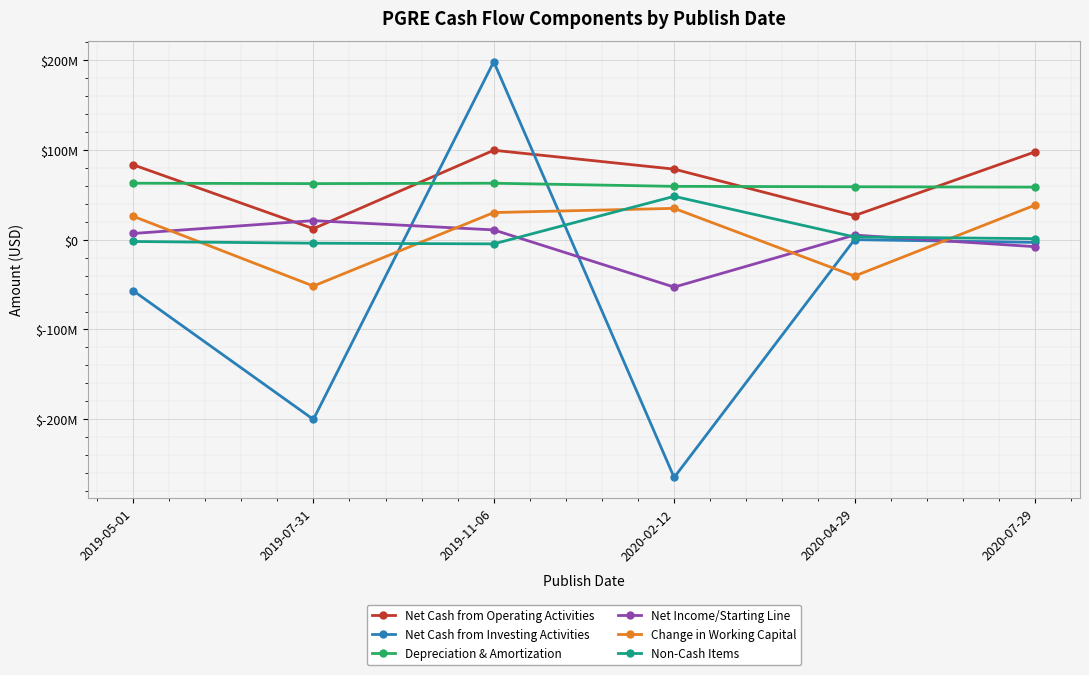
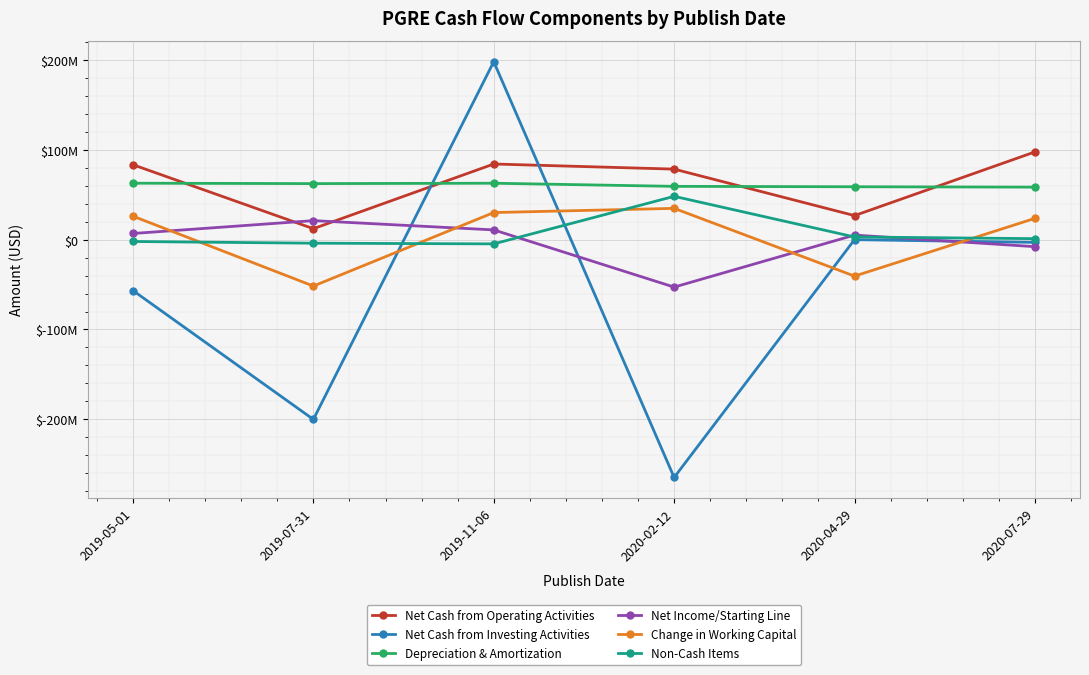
  {
    "Net Cash from Operating Activities": {
      "2019-05-01": "$80000000",
      "2019-07-31": "$10000000",
-     "2019-11-06": "$100000000",
+     "2019-11-06": "$80000000",
      "2020-02-12": "$80000000",
      "2020-04-29": "$30000000",
      "2020-07-29": "$100000000"
    },
    "Net Cash from Investing Activities": {
      "2019-05-01": "$-60000000",
      "2019-07-31": "$-200000000",
      "2019-11-06": "$200000000",
      "2020-02-12": "$-270000000",
      "2020-04-29": "$0",
      "2020-07-29": "$0"
    },
    "Net Income/Starting Line": {
      "2019-05-01": "$10000000",
      "2019-07-31": "$20000000",
      "2019-11-06": "$10000000",
      "2020-02-12": "$-50000000",
      "2020-07-29": "$-10000000"
    },
    "Change in Working Capital": {
      "2019-05-01": "$30000000",
      "2019-07-31": "$-50000000",
      "2019-11-06": "$30000000",
      "2020-02-12": "$40000000",
      "2020-04-29": "$-40000000",
-     "2020-07-29": "$40000000"
+     "2020-07-29": "$20000000"
    }
  }
